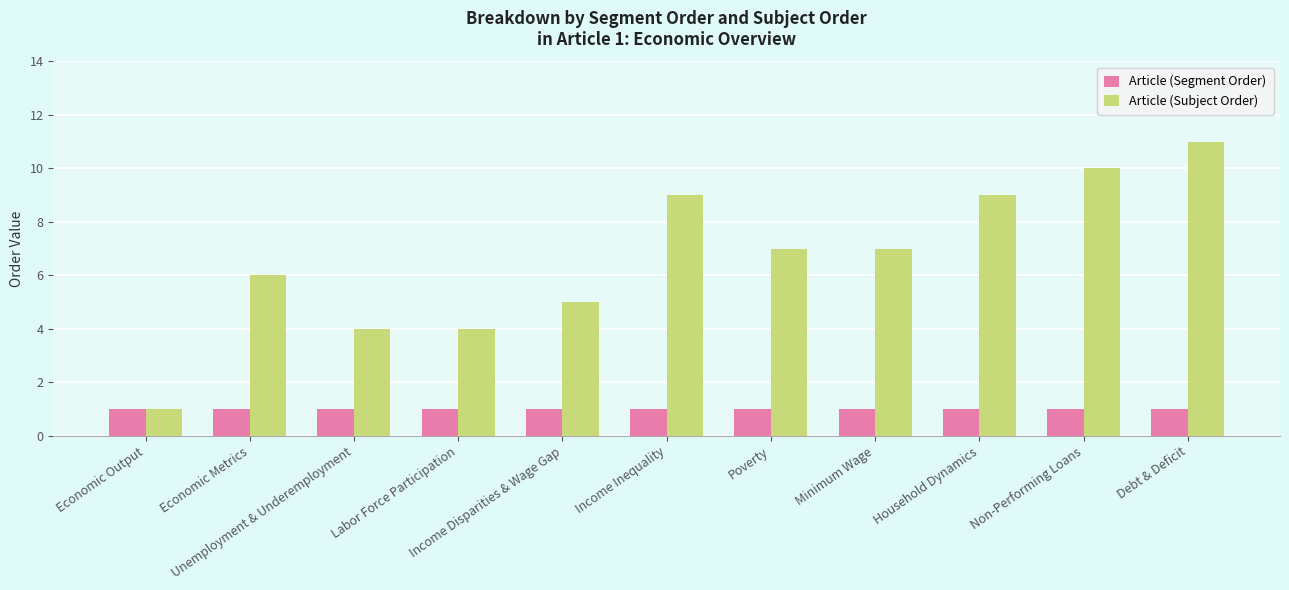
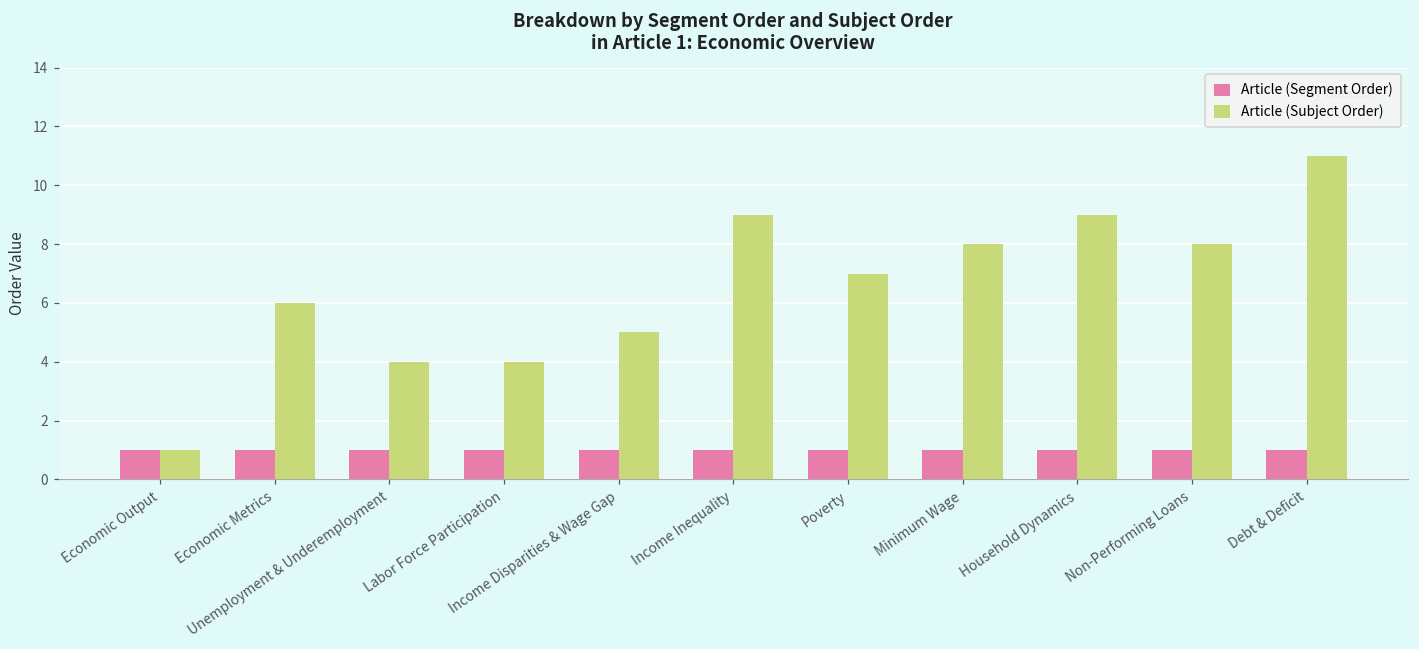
  {
    "Article (Segment Order)": {
      "Economic Output": 1,
      "Economic Metrics": 1,
      "Unemployment & Underemployment": 1,
      "Labor Force Participation": 1,
      "Income Disparities & Wage Gap": 1,
      "Income Inequality": 1,
      "Poverty": 1,
      "Minimum Wage": 1,
      "Household Dynamics": 1,
      "Non-Performing Loans": 1,
      "Debt & Deficit": 1
    },
    "Article (Subject Order)": {
      "Economic Output": 1,
      "Economic Metrics": 6,
      "Unemployment & Underemployment": 4,
      "Labor Force Participation": 4,
      "Income Disparities & Wage Gap": 5,
      "Income Inequality": 9,
      "Poverty": 7,
-     "Minimum Wage": 7,
+     "Minimum Wage": 8,
      "Household Dynamics": 9,
-     "Non-Performing Loans": 10,
+     "Non-Performing Loans": 8,
      "Debt & Deficit": 11
    }
  }
